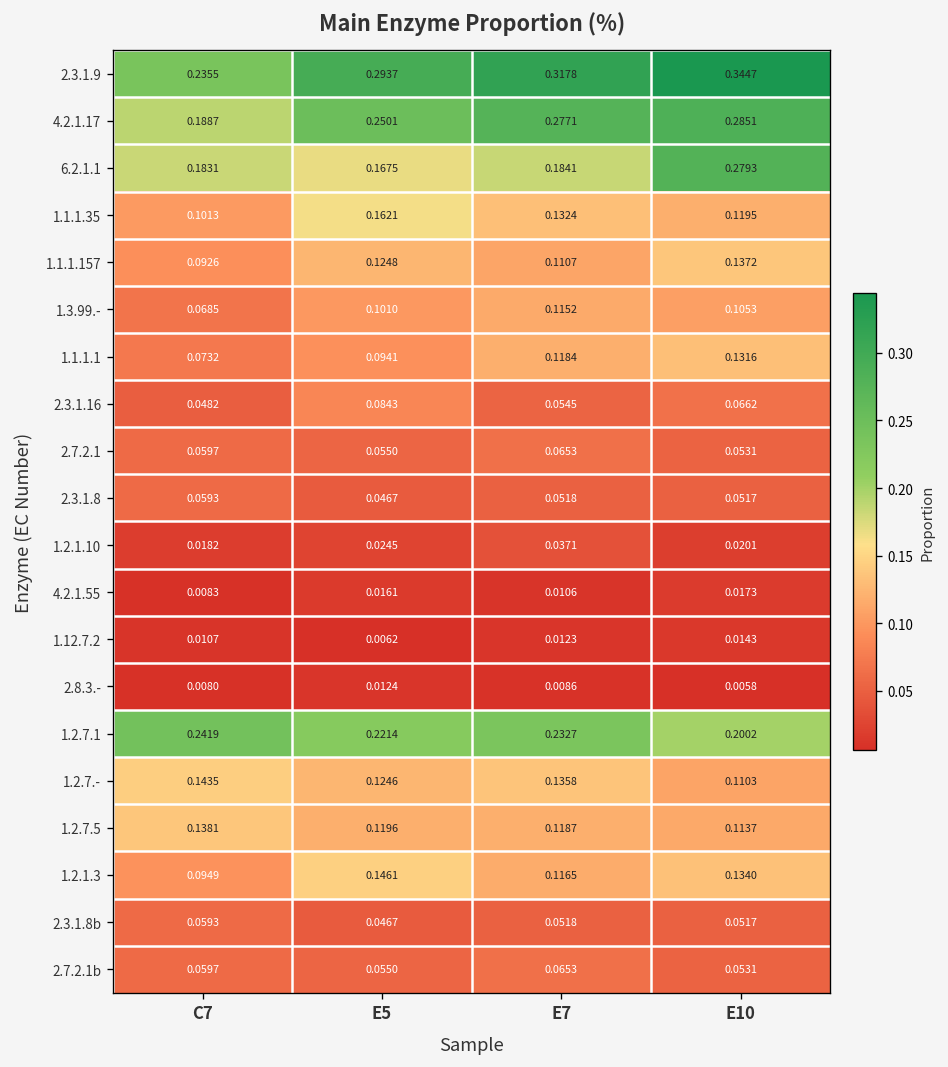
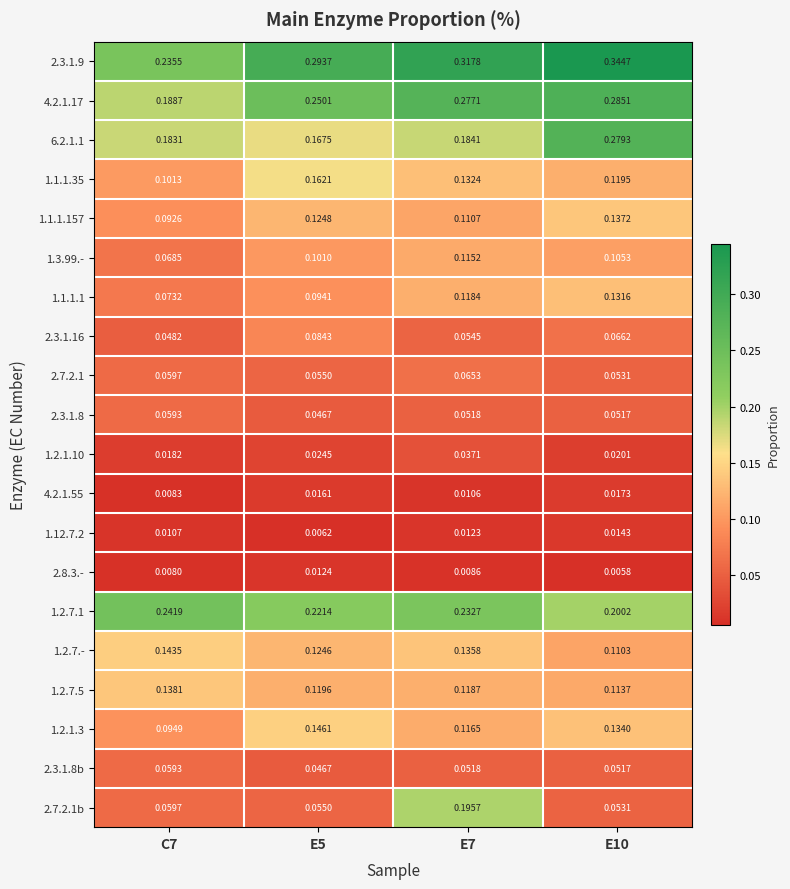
  {
    "2.3.1.9": {
      "C7": 0.2355,
      "E5": 0.2937,
      "E7": 0.3178,
      "E10": 0.3447
    },
    "4.2.1.17": {
      "C7": 0.1887,
      "E5": 0.2501,
      "E7": 0.2771,
      "E10": 0.2851
    },
    "6.2.1.1": {
      "C7": 0.1831,
      "E5": 0.1675,
      "E7": 0.1841,
      "E10": 0.2793
    },
    "1.1.1.35": {
      "C7": 0.1013,
      "E5": 0.1621,
      "E7": 0.1324,
      "E10": 0.1195
    },
    "1.1.1.157": {
      "C7": 0.0926,
      "E5": 0.1248,
      "E7": 0.1107,
      "E10": 0.1372
    },
    "1.3.99.-": {
      "C7": 0.0685,
      "E5": 0.1010,
      "E7": 0.1152,
      "E10": 0.1053
    },
    "1.1.1.1": {
      "C7": 0.0732,
      "E5": 0.0941,
      "E7": 0.1184,
      "E10": 0.1316
    },
    "2.3.1.16": {
      "C7": 0.0482,
      "E5": 0.0843,
      "E7": 0.0545,
      "E10": 0.0662
    },
    "2.7.2.1": {
      "C7": 0.0597,
      "E5": 0.0550,
      "E7": 0.0653,
      "E10": 0.0531
    },
    "2.3.1.8": {
      "C7": 0.0593,
      "E5": 0.0467,
      "E7": 0.0518,
      "E10": 0.0517
    },
    "1.2.1.10": {
      "C7": 0.0182,
      "E5": 0.0245,
      "E7": 0.0371,
      "E10": 0.0201
    },
    "4.2.1.55": {
      "C7": 0.0083,
      "E5": 0.0161,
      "E7": 0.0106,
      "E10": 0.0173
    },
    "1.12.7.2": {
      "C7": 0.0107,
      "E5": 0.0062,
      "E7": 0.0123,
      "E10": 0.0143
    },
    "2.8.3.-": {
      "C7": 0.0080,
      "E5": 0.0124,
      "E7": 0.0086,
      "E10": 0.0058
    },
    "1.2.7.1": {
      "C7": 0.2419,
      "E5": 0.2214,
      "E7": 0.2327,
      "E10": 0.2002
    },
    "1.2.7.-": {
      "C7": 0.1435,
      "E5": 0.1246,
      "E7": 0.1358,
      "E10": 0.1103
    },
    "1.2.7.5": {
      "C7": 0.1381,
      "E5": 0.1196,
      "E7": 0.1187,
      "E10": 0.1137
    },
    "1.2.1.3": {
      "C7": 0.0949,
      "E5": 0.1461,
      "E7": 0.1165,
      "E10": 0.1340
    },
    "2.3.1.8b": {
      "C7": 0.0593,
      "E5": 0.0467,
      "E7": 0.0518,
      "E10": 0.0517
    },
    "2.7.2.1b": {
      "C7": 0.0597,
      "E5": 0.0550,
-     "E7": 0.0653,
+     "E7": 0.1957,
      "E10": 0.0531
    }
  }
